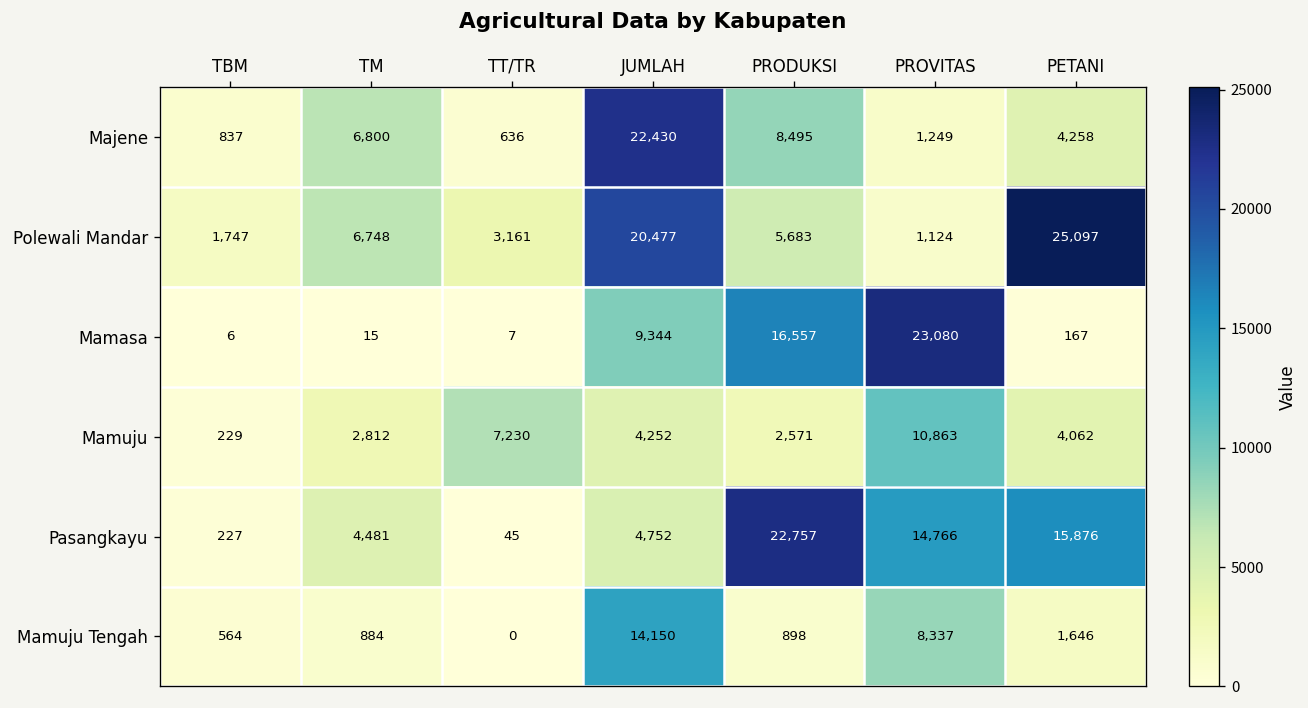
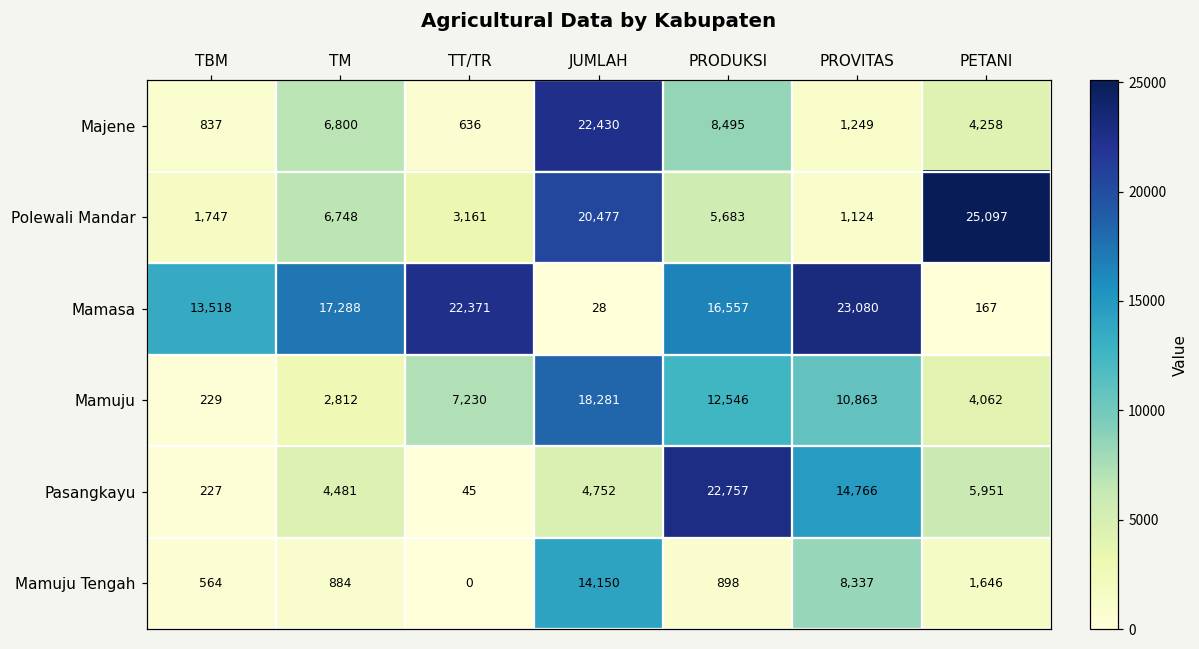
  {
    "Majene": {
      "TBM": "837",
      "TM": "6,800",
      "TT/TR": "636",
      "JUMLAH": "22,430",
      "PRODUKSI": "8,495",
      "PROVITAS": "1,249",
      "PETANI": "4,258"
    },
    "Polewali Mandar": {
      "TBM": "1,747",
      "TM": "6,748",
      "TT/TR": "3,161",
      "JUMLAH": "20,477",
      "PRODUKSI": "5,683",
      "PROVITAS": "1,124",
      "PETANI": "25,097"
    },
    "Mamasa": {
-     "TBM": "6",
-     "TM": "15",
-     "TT/TR": "7",
-     "JUMLAH": "9,344",
+     "TBM": "13,518",
+     "TM": "17,288",
+     "TT/TR": "22,371",
+     "JUMLAH": "28",
      "PRODUKSI": "16,557",
      "PROVITAS": "23,080",
      "PETANI": "167"
    },
    "Mamuju": {
      "TBM": "229",
      "TM": "2,812",
      "TT/TR": "7,230",
-     "JUMLAH": "4,252",
-     "PRODUKSI": "2,571",
+     "JUMLAH": "18,281",
+     "PRODUKSI": "12,546",
      "PROVITAS": "10,863",
      "PETANI": "4,062"
    },
    "Pasangkayu": {
      "TBM": "227",
      "TM": "4,481",
      "TT/TR": "45",
      "JUMLAH": "4,752",
      "PRODUKSI": "22,757",
      "PROVITAS": "14,766",
-     "PETANI": "15,876"
+     "PETANI": "5,951"
    },
    "Mamuju Tengah": {
      "TBM": "564",
      "TM": "884",
      "TT/TR": "0",
      "JUMLAH": "14,150",
      "PRODUKSI": "898",
      "PROVITAS": "8,337",
      "PETANI": "1,646"
    }
  }
